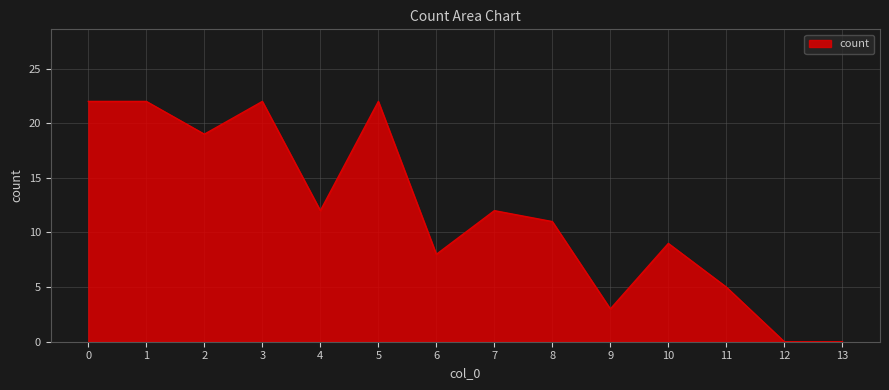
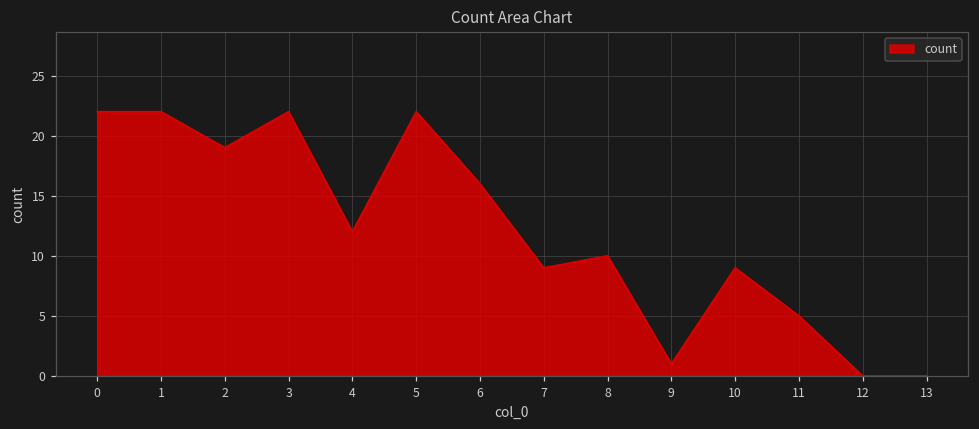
  {
    "0": 22,
    "1": 22,
    "2": 19,
    "3": 22,
    "4": 12,
    "5": 22,
-   "6": 8,
-   "7": 12,
-   "8": 11,
-   "9": 3,
+   "6": 16,
+   "7": 9,
+   "8": 10,
+   "9": 1,
    "10": 9,
    "11": 5,
    "12": 0,
    "13": 0
  }
